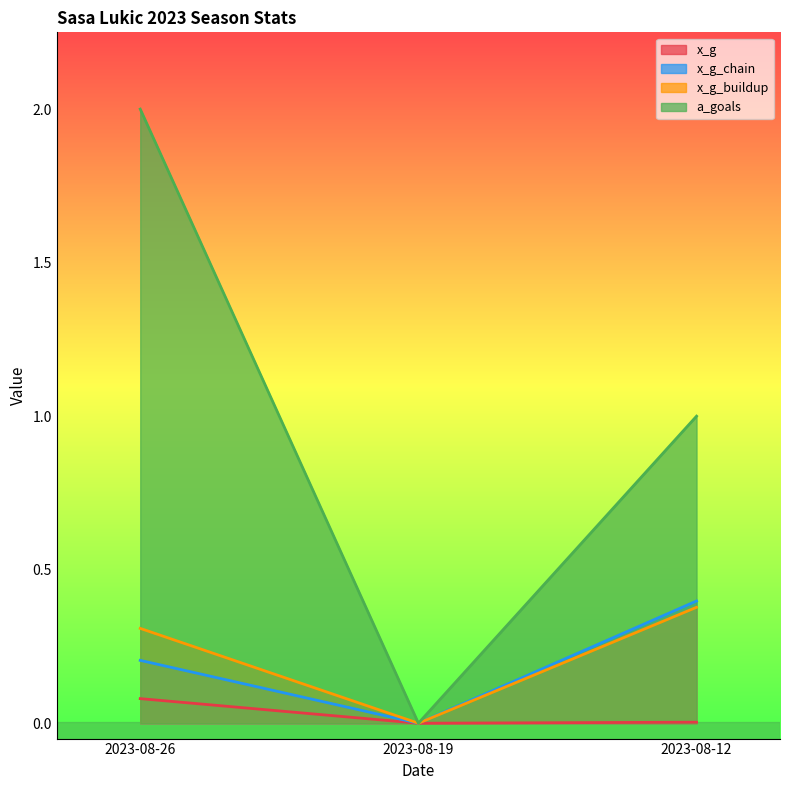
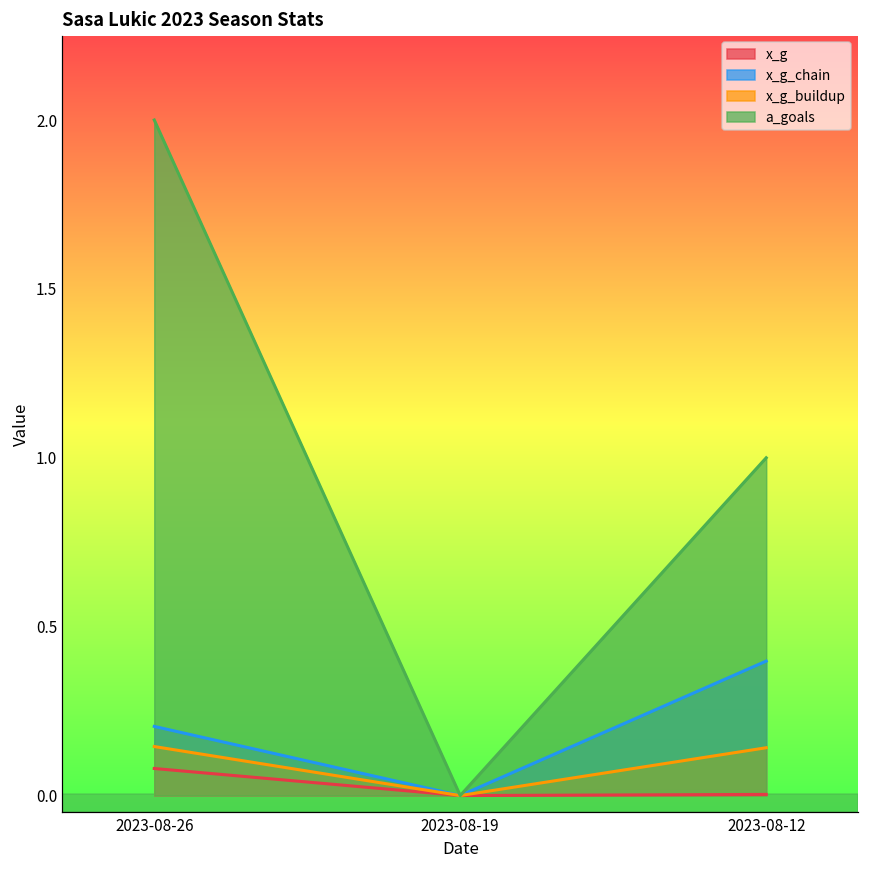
  {
    "x_g": {
      "2023-08-26": 0.08
    },
    "x_g_chain": {
      "2023-08-26": 0.20,
      "2023-08-12": 0.40
    },
    "x_g_buildup": {
-     "2023-08-26": 0.31,
-     "2023-08-12": 0.38
+     "2023-08-26": 0.15,
+     "2023-08-12": 0.14
    },
    "a_goals": {
      "2023-08-26": 2.00,
      "2023-08-12": 1.00
    }
  }
